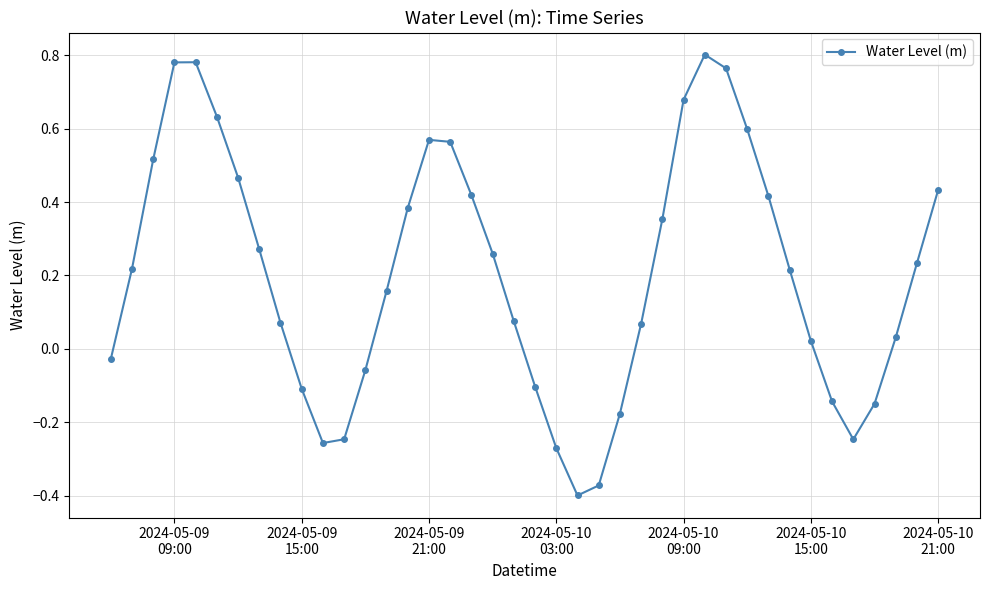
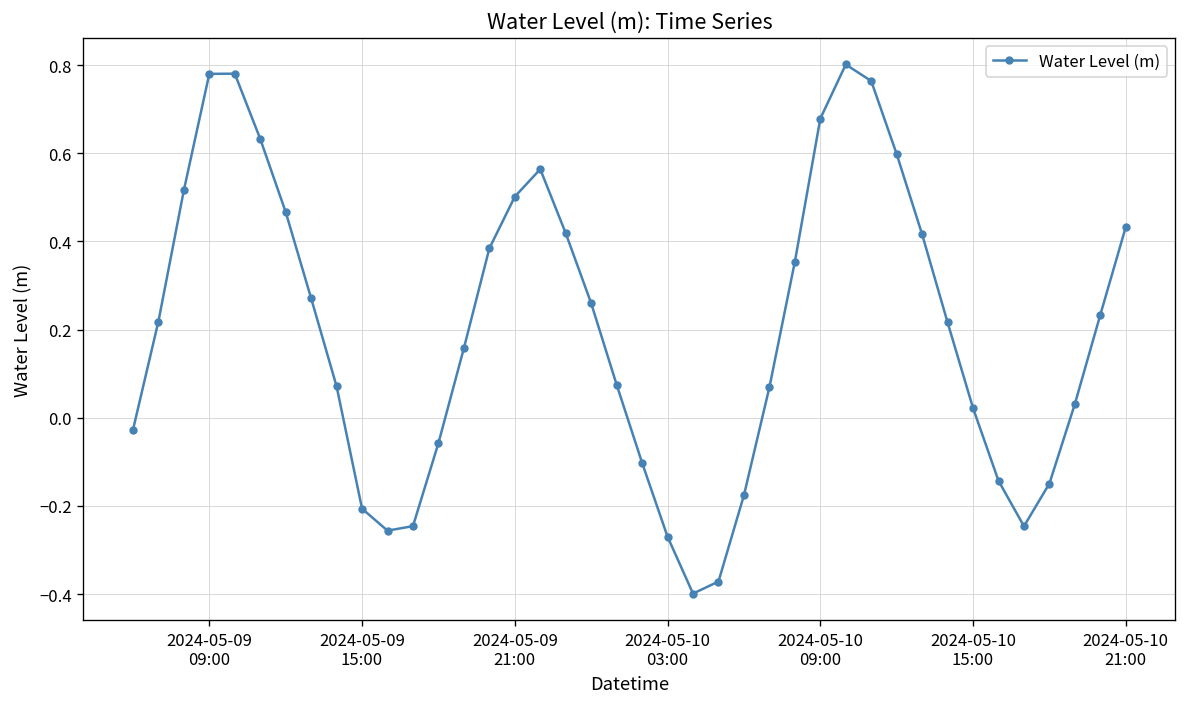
  {
    "2024-05-09 09:00": 0.78,
-   "2024-05-09 15:00": -0.11,
-   "2024-05-09 21:00": 0.57,
+   "2024-05-09 15:00": -0.21,
+   "2024-05-09 21:00": 0.50,
    "2024-05-10 03:00": -0.27,
    "2024-05-10 09:00": 0.68,
    "2024-05-10 15:00": 0.02,
    "2024-05-10 21:00": 0.43
  }
